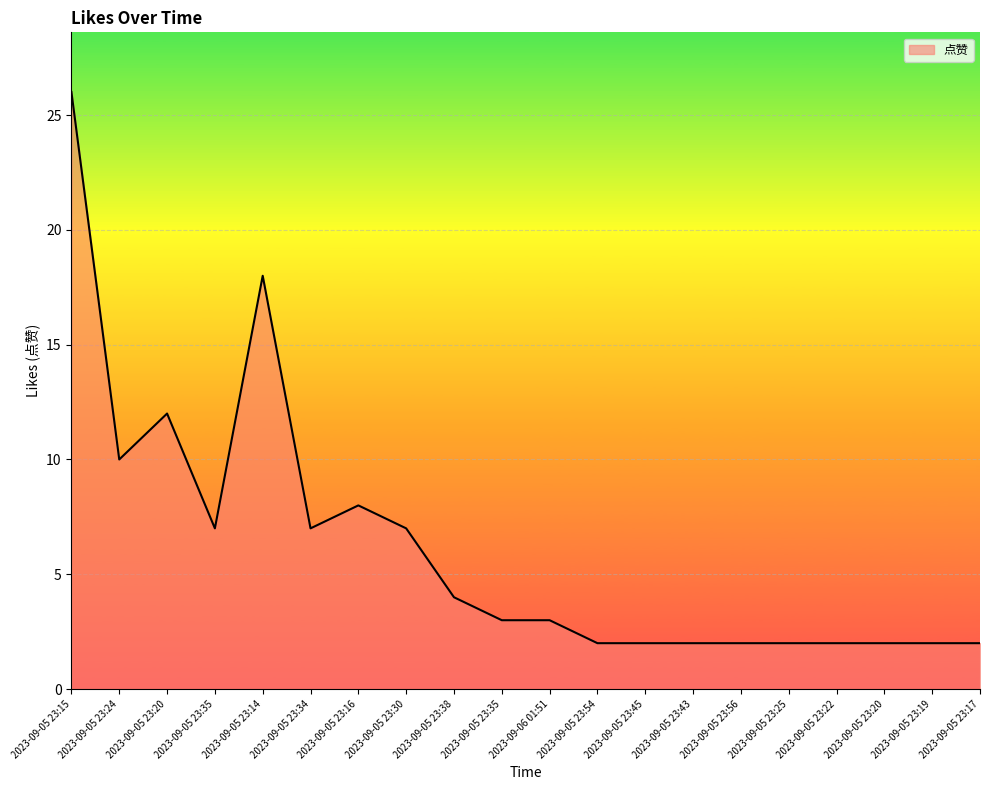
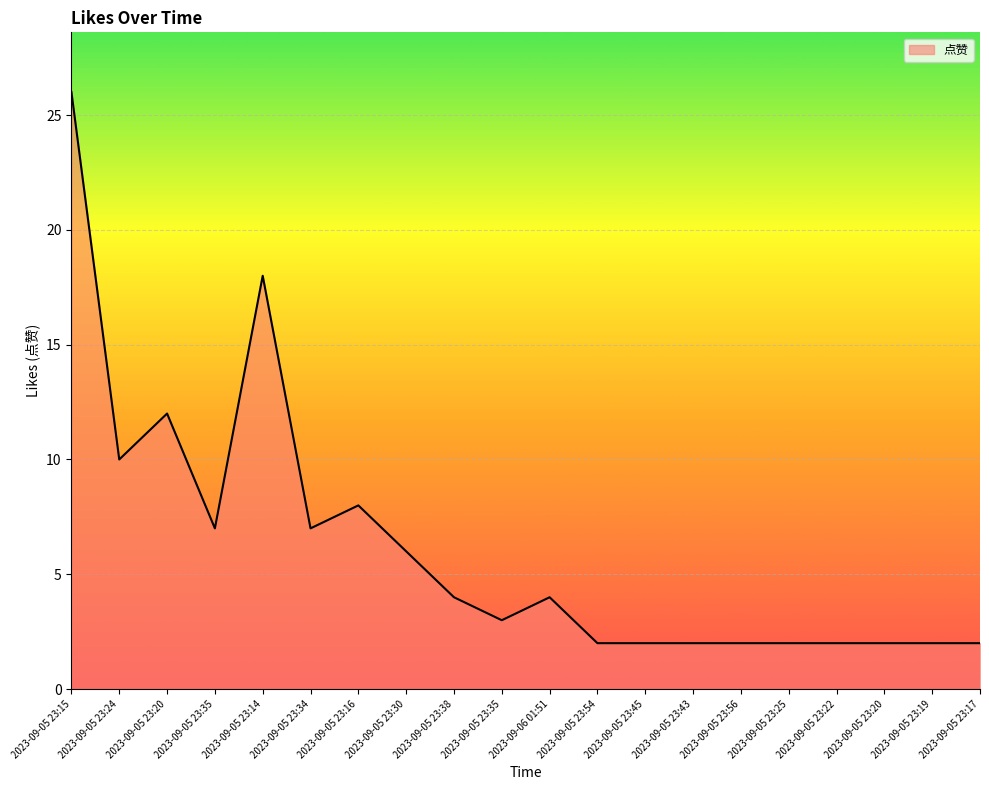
  {
    "2023-09-05 23:15": 26,
    "2023-09-05 23:24": 10,
    "2023-09-05 23:14": 18,
    "2023-09-05 23:34": 7,
    "2023-09-05 23:16": 8,
-   "2023-09-05 23:30": 7,
+   "2023-09-05 23:30": 6,
    "2023-09-05 23:38": 4,
-   "2023-09-06 01:51": 3,
+   "2023-09-06 01:51": 4,
    "2023-09-05 23:54": 2,
    "2023-09-05 23:45": 2,
    "2023-09-05 23:43": 2,
    "2023-09-05 23:56": 2,
    "2023-09-05 23:25": 2,
    "2023-09-05 23:22": 2,
    "2023-09-05 23:19": 2,
    "2023-09-05 23:17": 2
  }
